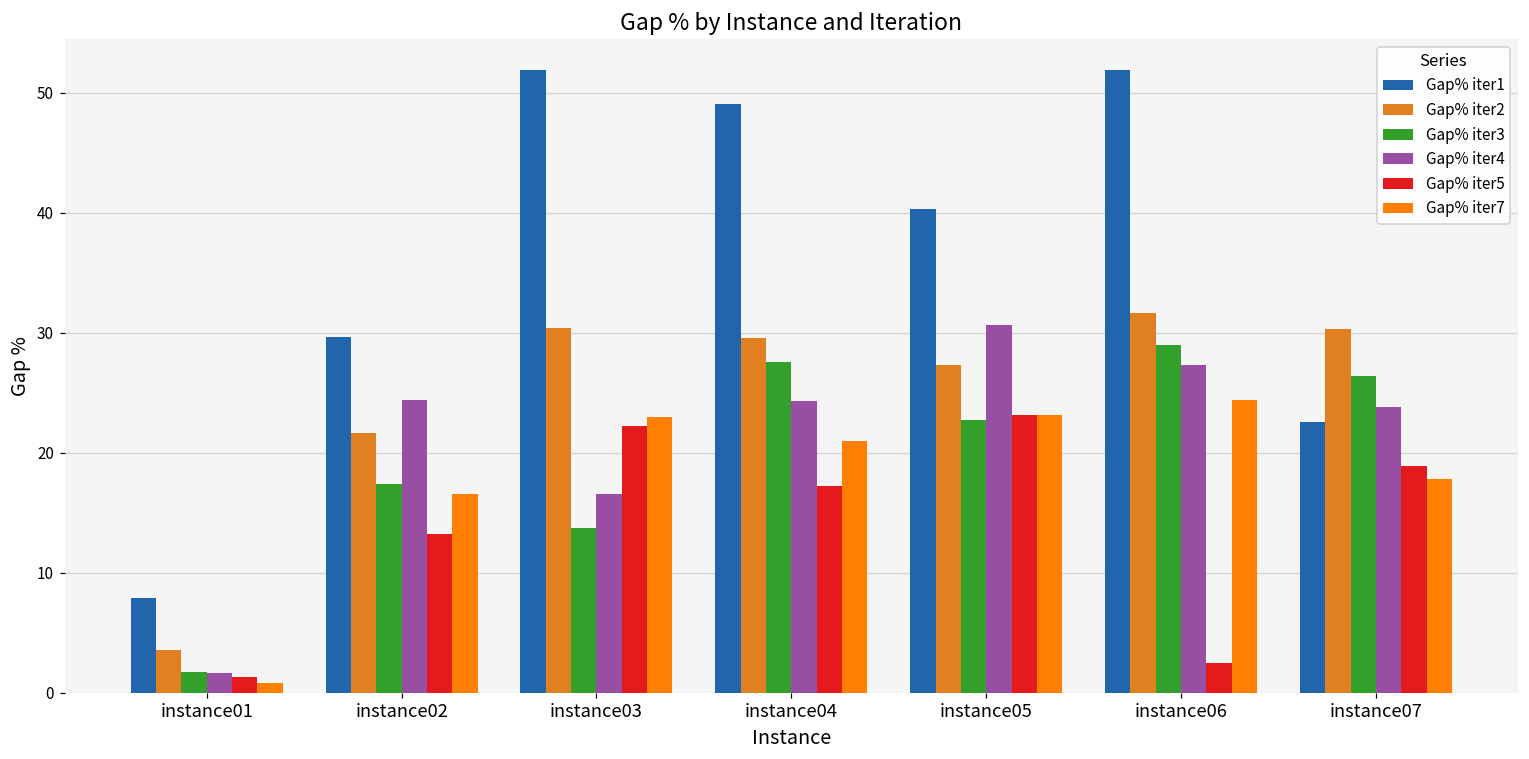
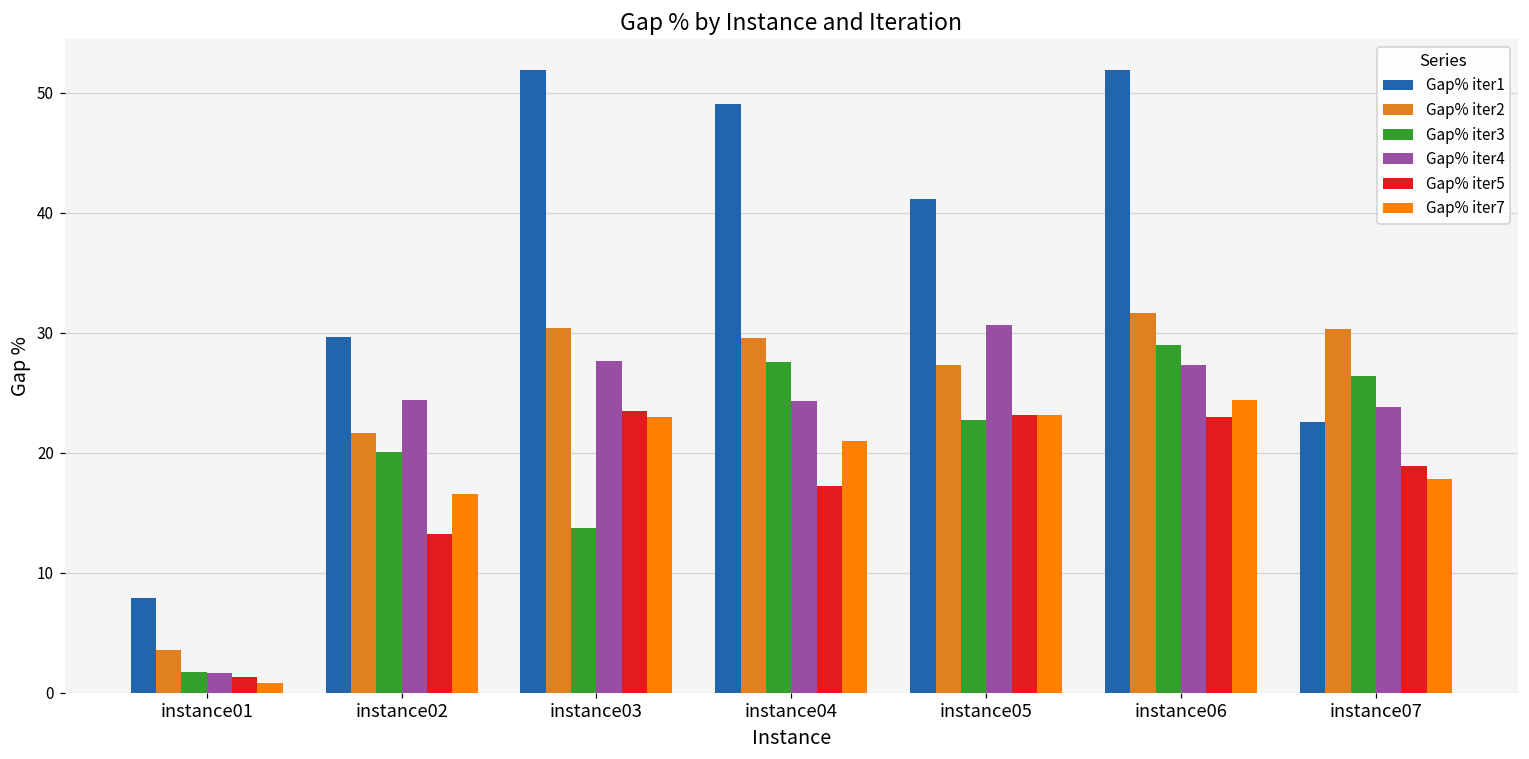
  {
    "Gap% iter1": {
      "instance01": 7.9,
      "instance02": 29.7,
      "instance03": 51.9,
      "instance04": 49.0,
-     "instance05": 40.4,
+     "instance05": 41.2,
      "instance06": 51.9,
      "instance07": 22.6
    },
    "Gap% iter3": {
      "instance01": 1.8,
-     "instance02": 17.4,
+     "instance02": 20.0,
      "instance03": 13.7,
      "instance04": 27.5,
      "instance05": 22.8,
      "instance06": 29.0,
      "instance07": 26.4
    },
    "Gap% iter4": {
      "instance01": 1.6,
      "instance02": 24.4,
-     "instance03": 16.6,
+     "instance03": 27.7,
      "instance04": 24.3,
      "instance05": 30.6,
      "instance06": 27.3,
      "instance07": 23.8
    },
    "Gap% iter5": {
      "instance01": 1.3,
      "instance02": 13.2,
-     "instance03": 22.2,
+     "instance03": 23.5,
      "instance04": 17.2,
      "instance05": 23.1,
-     "instance06": 2.5,
+     "instance06": 23.0,
      "instance07": 18.9
    }
  }
